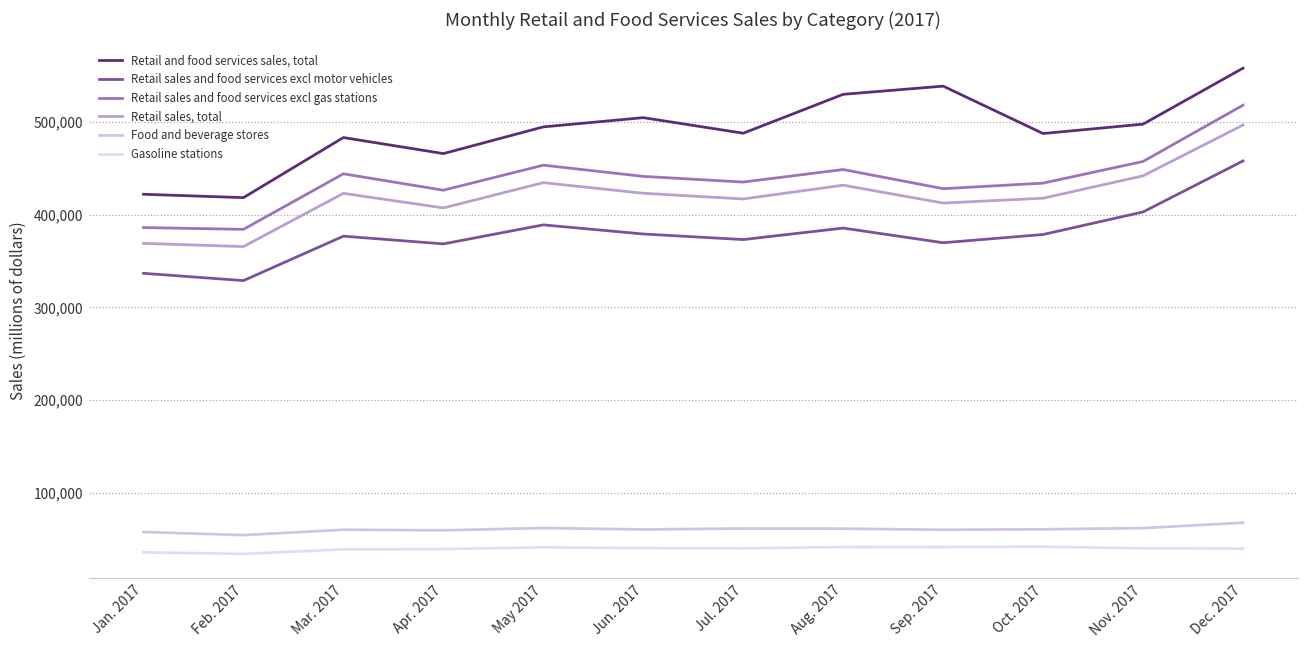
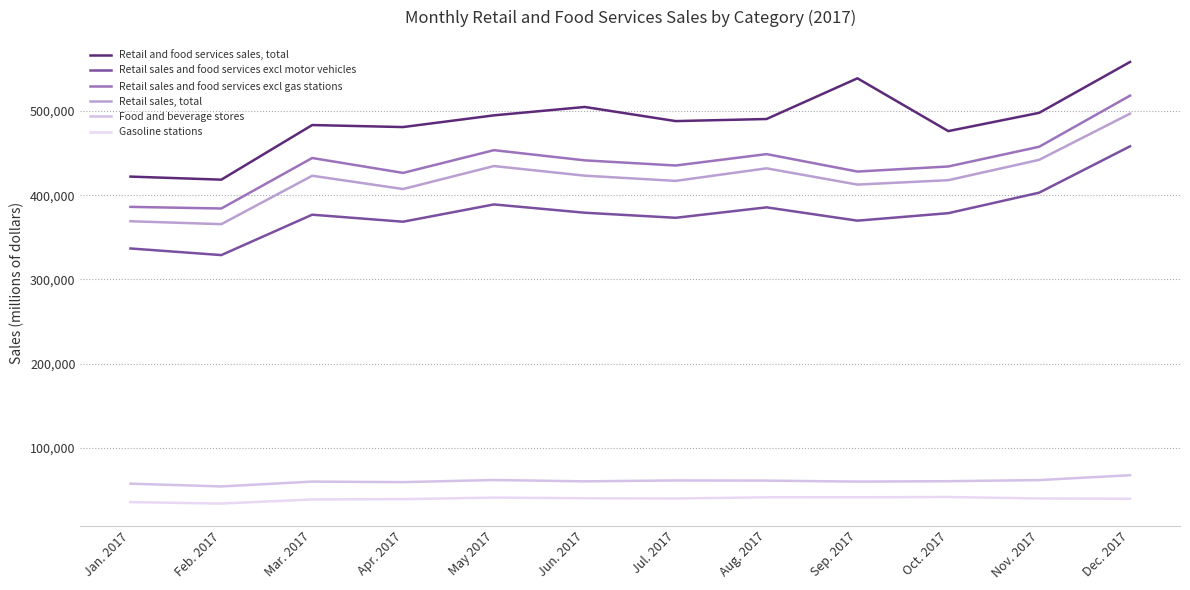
  {
    "Retail and food services sales, total": {
      "Jan. 2017": "420,000",
      "Feb. 2017": "420,000",
      "Mar. 2017": "480,000",
-     "Apr. 2017": "470,000",
+     "Apr. 2017": "480,000",
      "May 2017": "490,000",
      "Jun. 2017": "500,000",
      "Jul. 2017": "490,000",
-     "Aug. 2017": "530,000",
+     "Aug. 2017": "490,000",
      "Sep. 2017": "540,000",
-     "Oct. 2017": "490,000",
+     "Oct. 2017": "480,000",
      "Nov. 2017": "500,000",
      "Dec. 2017": "560,000"
    }
  }
